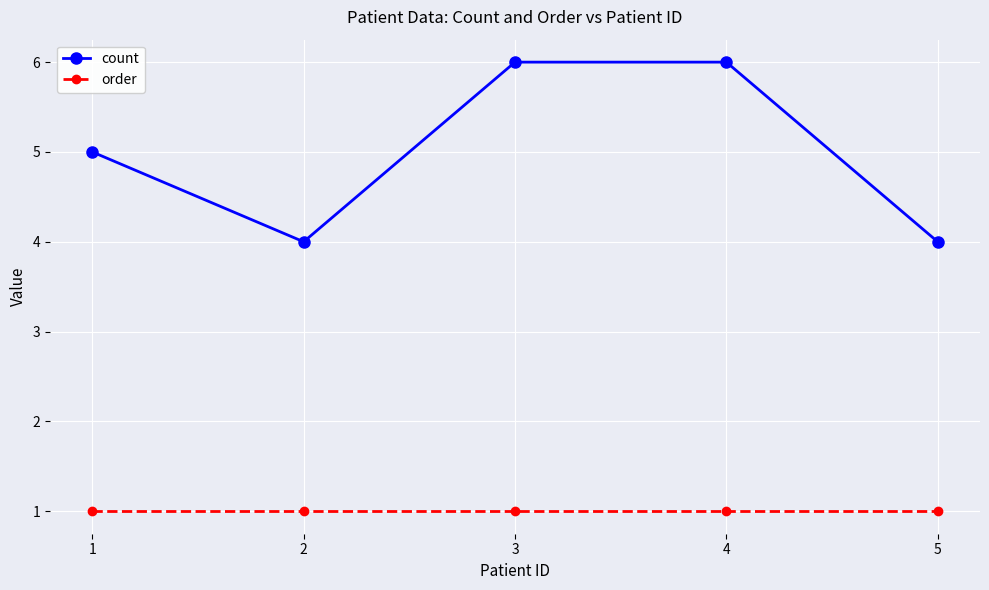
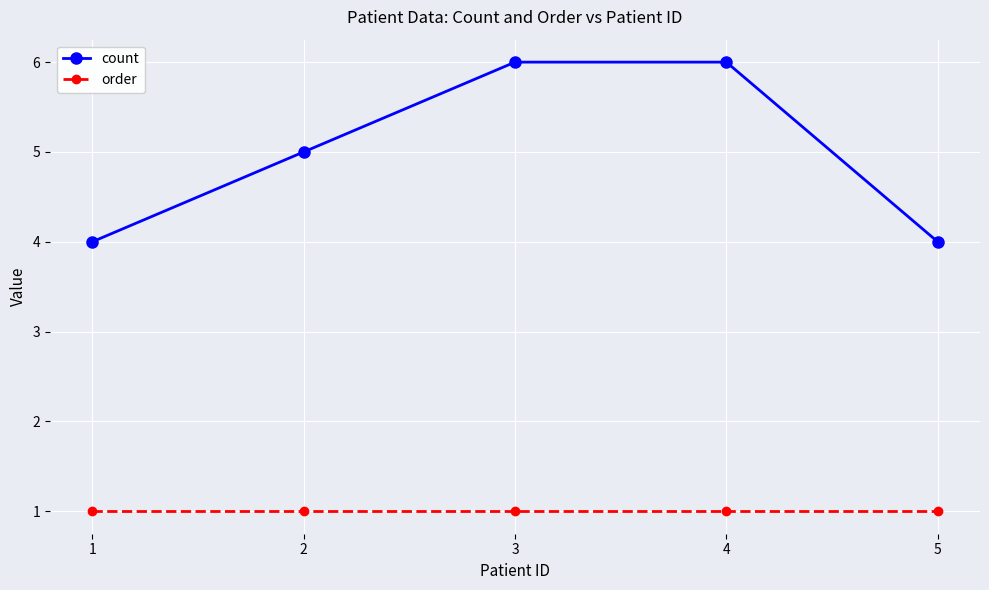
  {
    "count": {
-     "1": 5,
-     "2": 4,
+     "1": 4,
+     "2": 5,
      "3": 6,
      "4": 6,
      "5": 4
    },
    "order": {
      "1": 1,
      "2": 1,
      "3": 1,
      "4": 1,
      "5": 1
    }
  }
